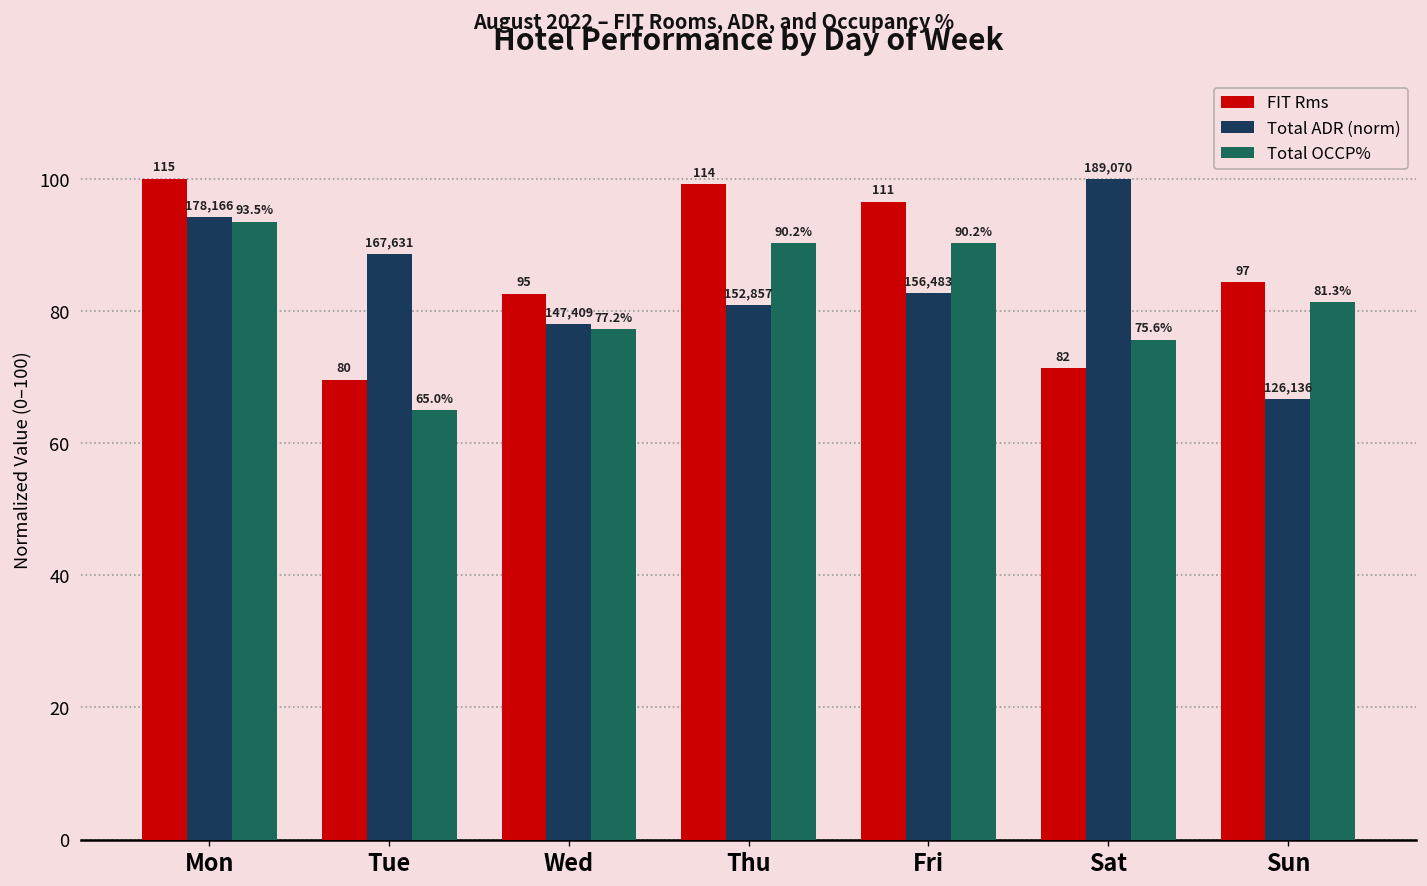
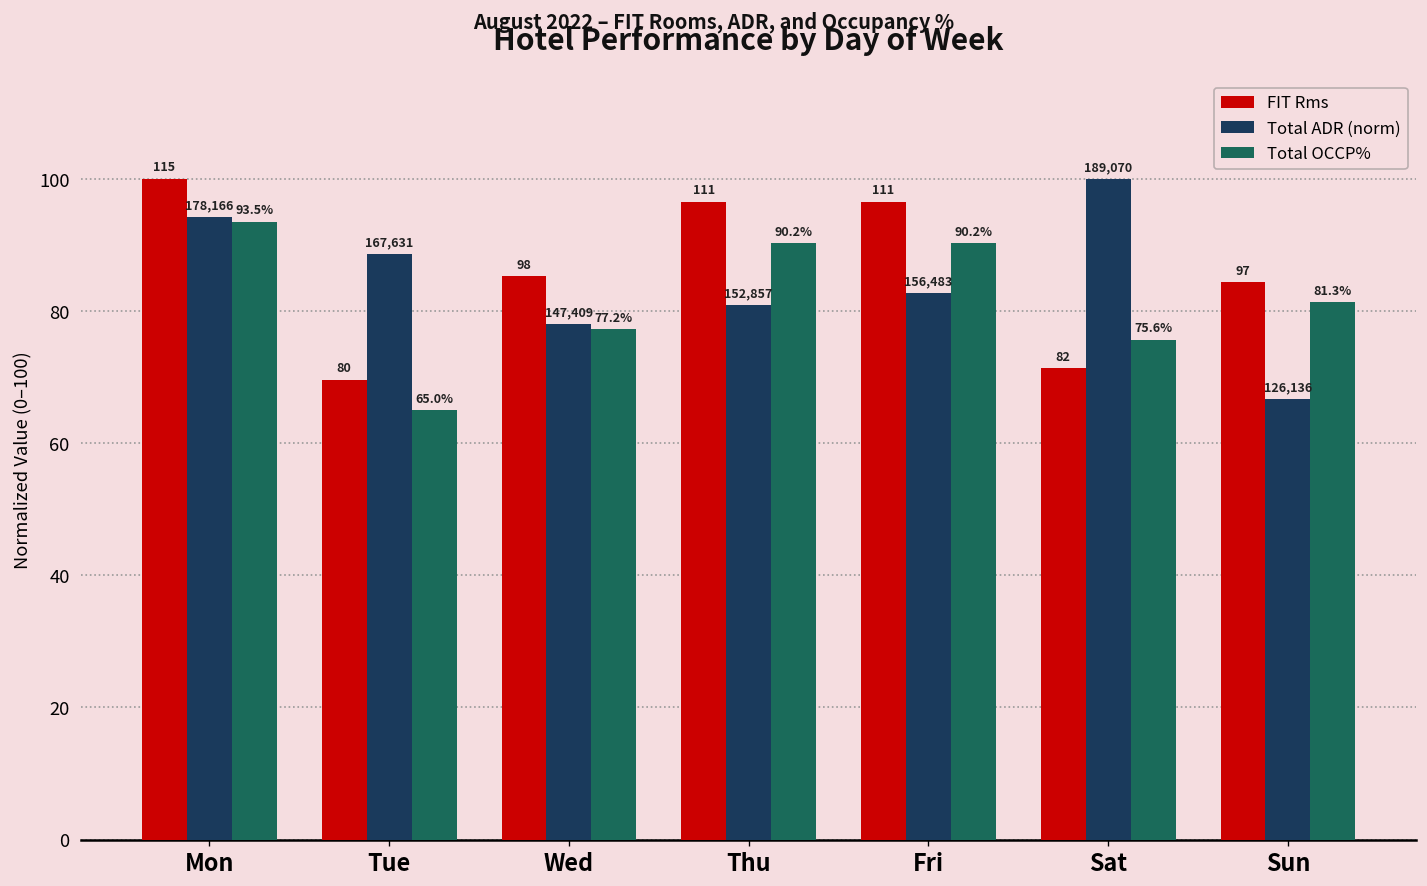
  {
    "FIT Rms": {
-     "Wed": 95,
-     "Thu": 114
+     "Wed": 98,
+     "Thu": 111
    }
  }
